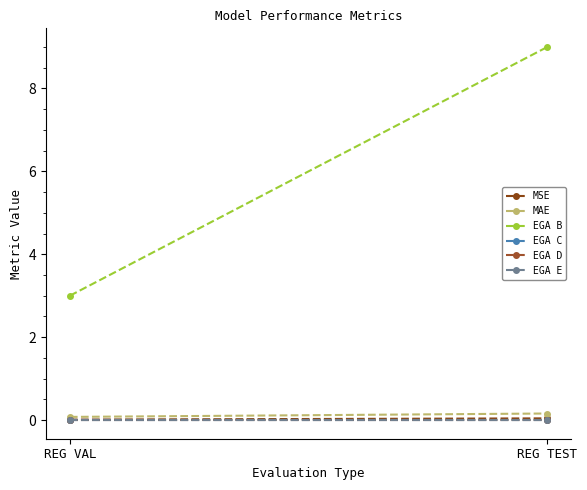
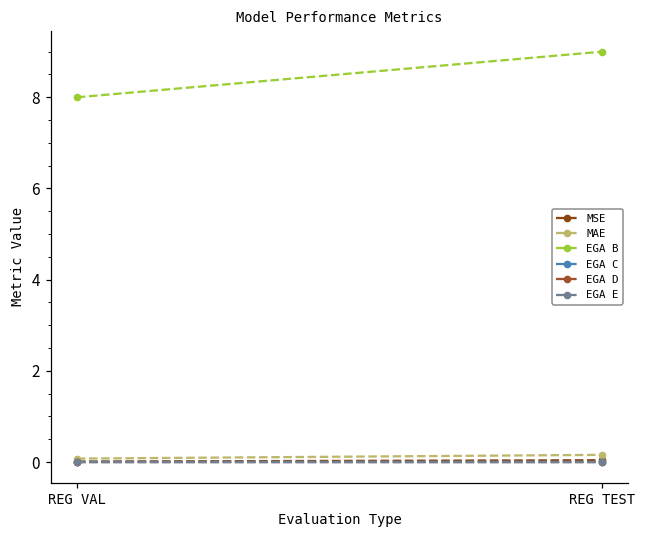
  {
    "MAE": {
      "REG VAL": 0.1,
      "REG TEST": 0.2
    },
    "EGA B": {
-     "REG VAL": 3,
+     "REG VAL": 8,
      "REG TEST": 9
    }
  }
